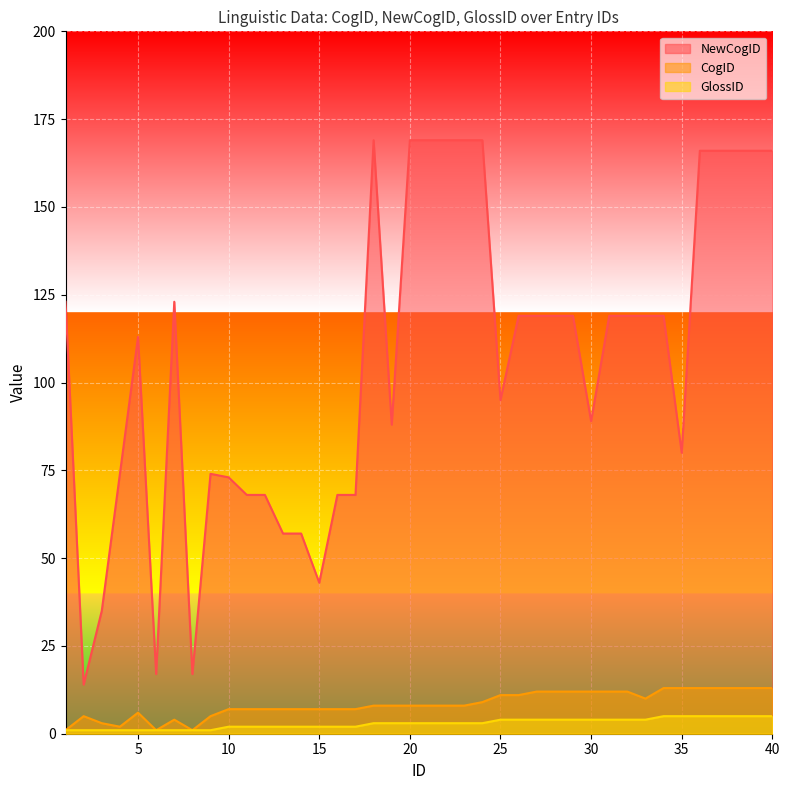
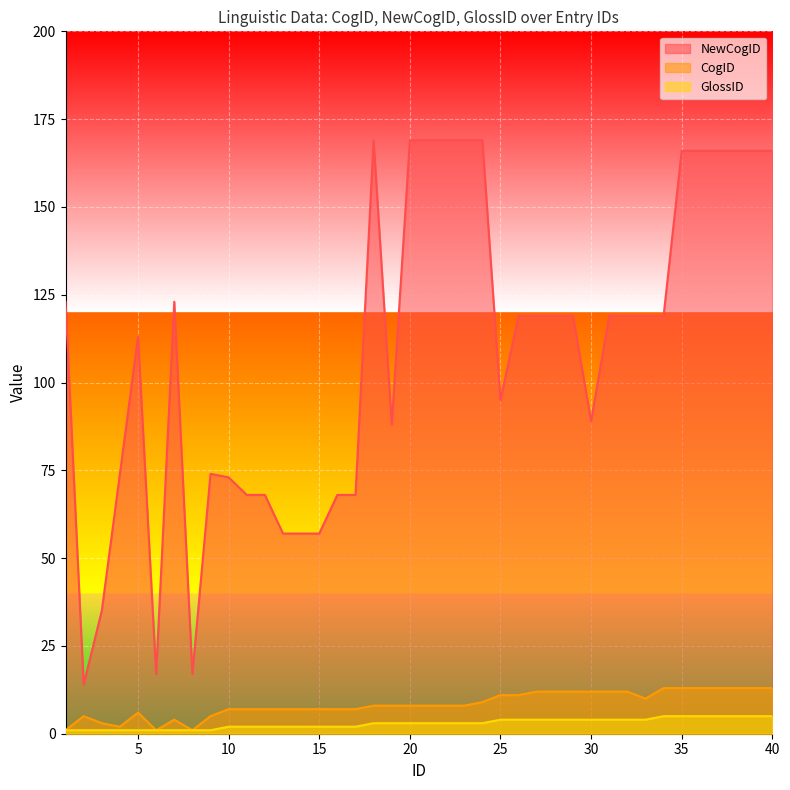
  {
    "NewCogID": {
      "5": 113,
      "10": 73,
-     "15": 43,
+     "15": 57,
      "20": 169,
      "25": 95,
      "30": 89,
-     "35": 80,
+     "35": 166,
      "40": 166
    }
  }
